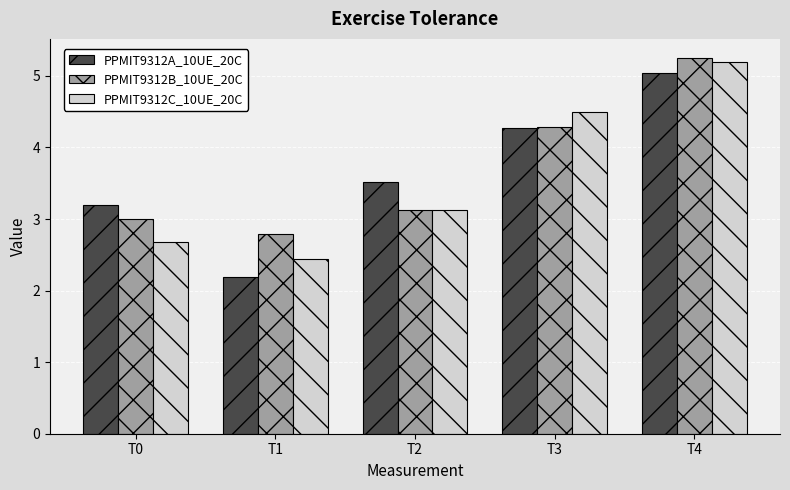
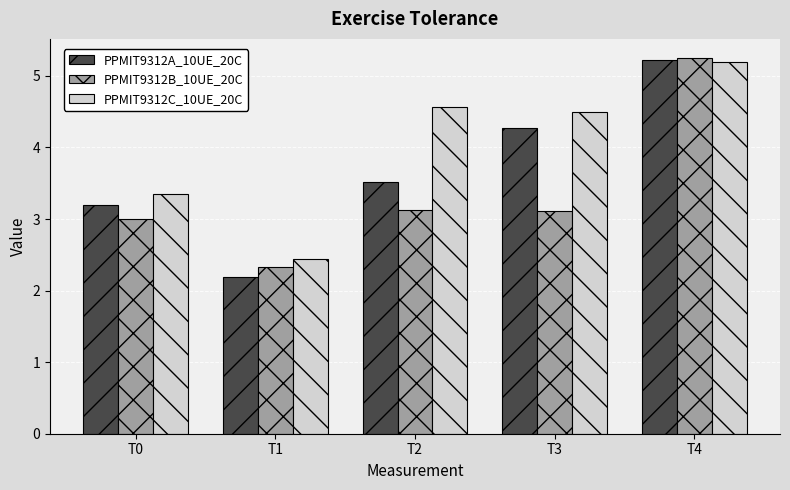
  {
    "PPMIT9312A_10UE_20C": {
      "T0": 3.2,
      "T1": 2.2,
      "T2": 3.5,
      "T3": 4.3,
-     "T4": 5.0
+     "T4": 5.2
    },
    "PPMIT9312B_10UE_20C": {
      "T0": 3.0,
-     "T1": 2.8,
+     "T1": 2.3,
      "T2": 3.1,
-     "T3": 4.3,
+     "T3": 3.1,
      "T4": 5.3
    },
    "PPMIT9312C_10UE_20C": {
-     "T0": 2.7,
+     "T0": 3.3,
      "T1": 2.4,
-     "T2": 3.1,
+     "T2": 4.6,
      "T3": 4.5,
      "T4": 5.2
    }
  }
